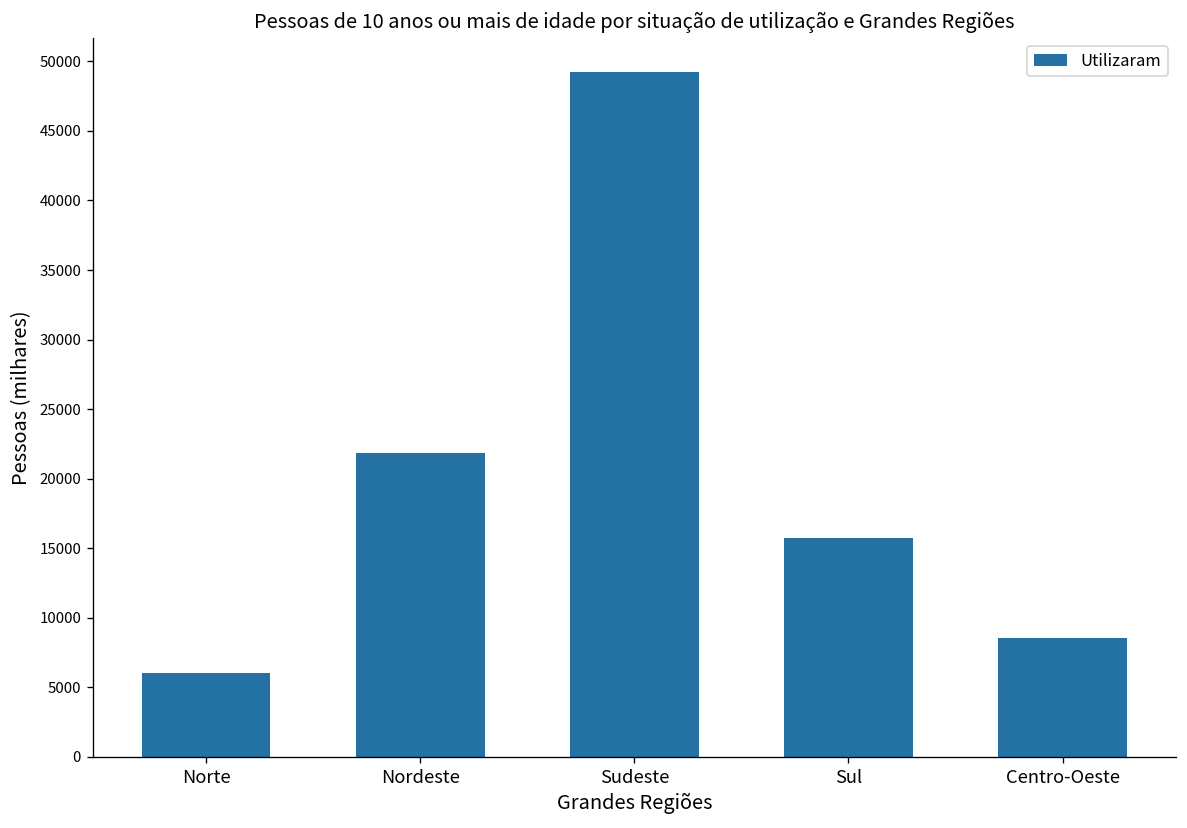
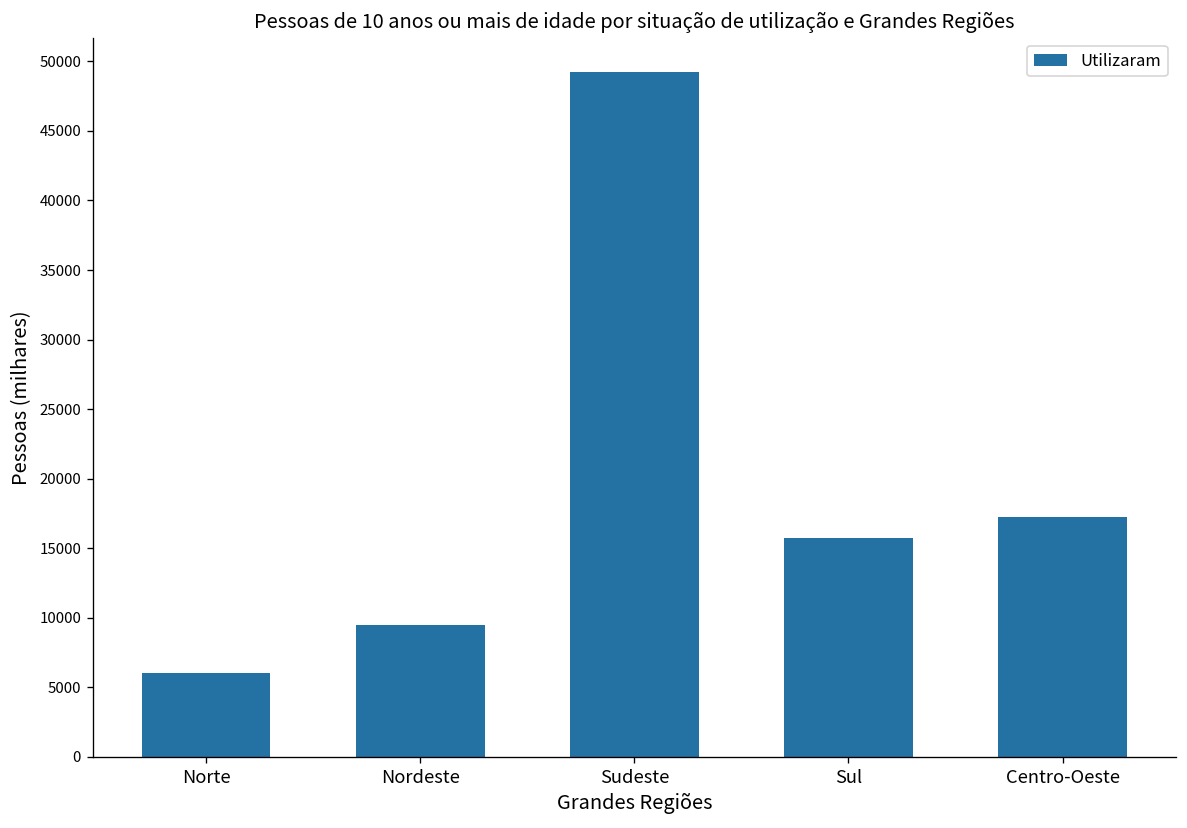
  {
    "Norte": 6000,
-   "Nordeste": 21800,
+   "Nordeste": 9500,
    "Sudeste": 49200,
    "Sul": 15800,
-   "Centro-Oeste": 8500
+   "Centro-Oeste": 17200
  }
